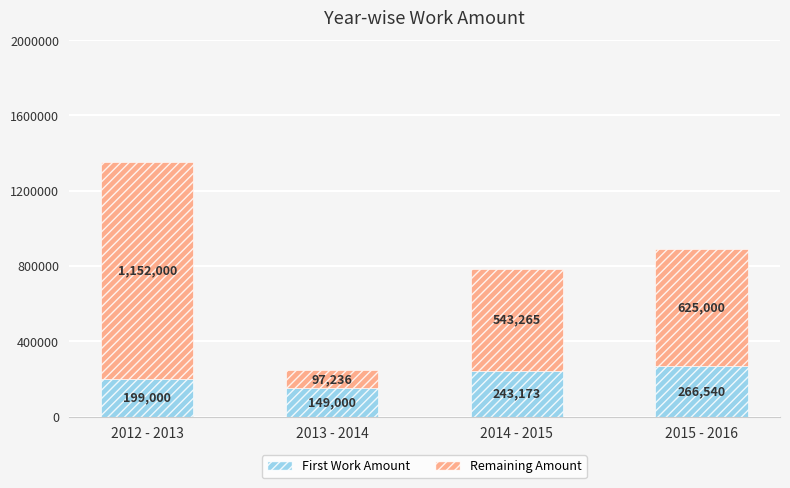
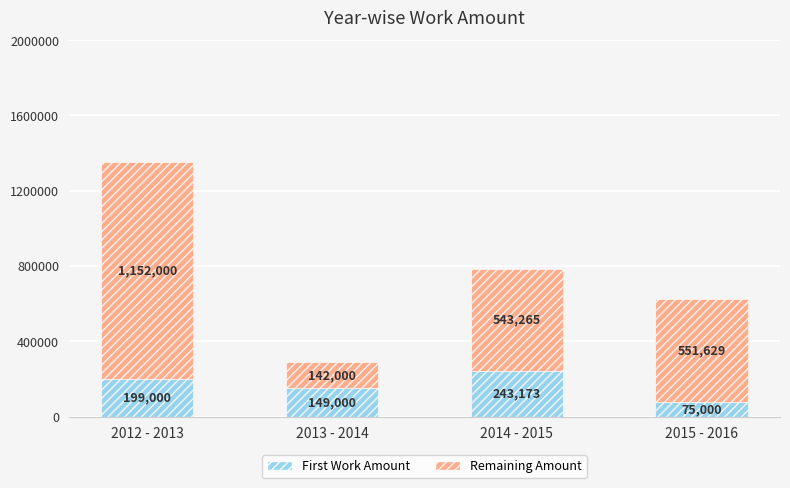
  {
    "First Work Amount": {
      "2012 - 2013": "199,000",
      "2013 - 2014": "149,000",
      "2014 - 2015": "243,173",
-     "2015 - 2016": "266,540"
+     "2015 - 2016": "75,000"
    },
    "Remaining Amount": {
      "2012 - 2013": "1,152,000",
-     "2013 - 2014": "97,236",
+     "2013 - 2014": "142,000",
      "2014 - 2015": "543,265",
-     "2015 - 2016": "625,000"
+     "2015 - 2016": "551,629"
    }
  }
